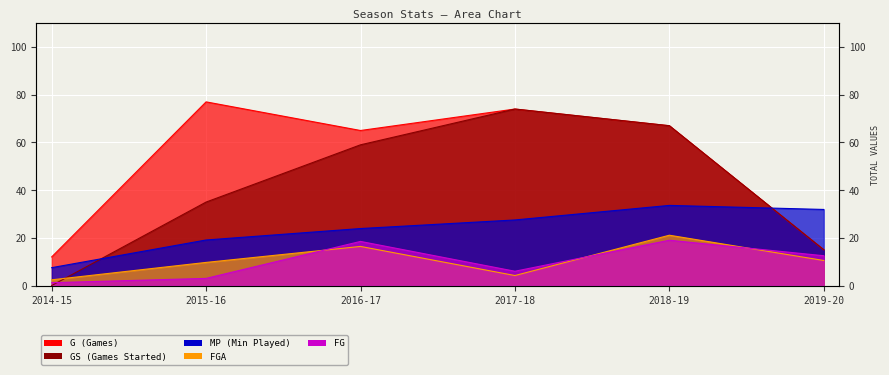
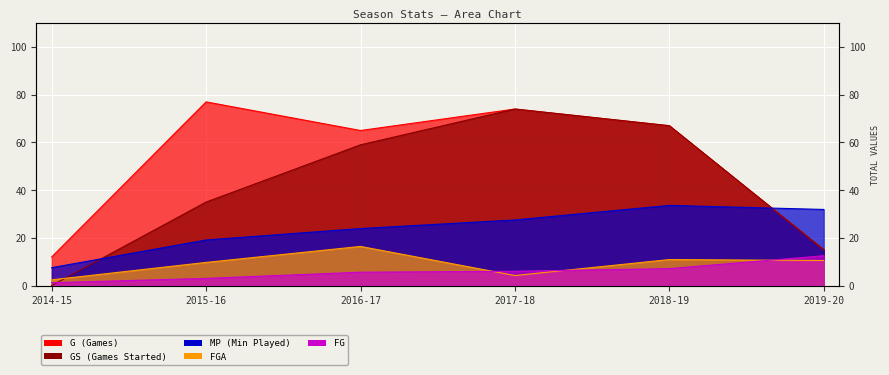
  {
    "FGA": {
      "2014-15": 2,
      "2015-16": 10,
      "2016-17": 16,
      "2017-18": 4,
-     "2018-19": 21,
+     "2018-19": 11,
      "2019-20": 11
    },
    "FG": {
      "2014-15": 1,
      "2015-16": 3,
-     "2016-17": 19,
+     "2016-17": 6,
      "2017-18": 6,
-     "2018-19": 19,
+     "2018-19": 7,
      "2019-20": 13
    }
  }
